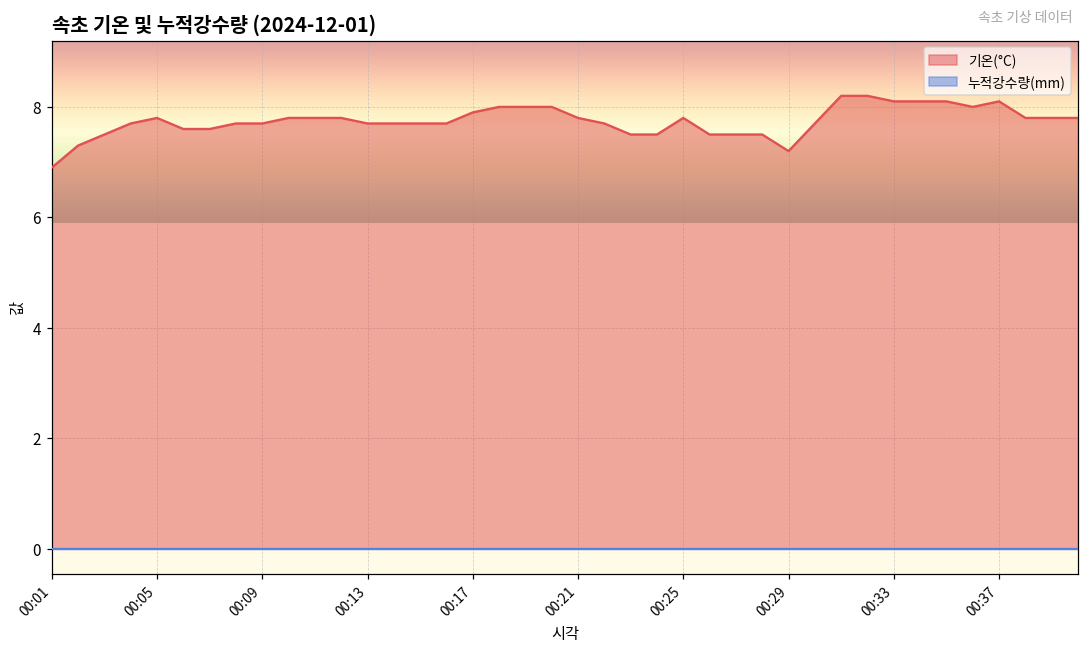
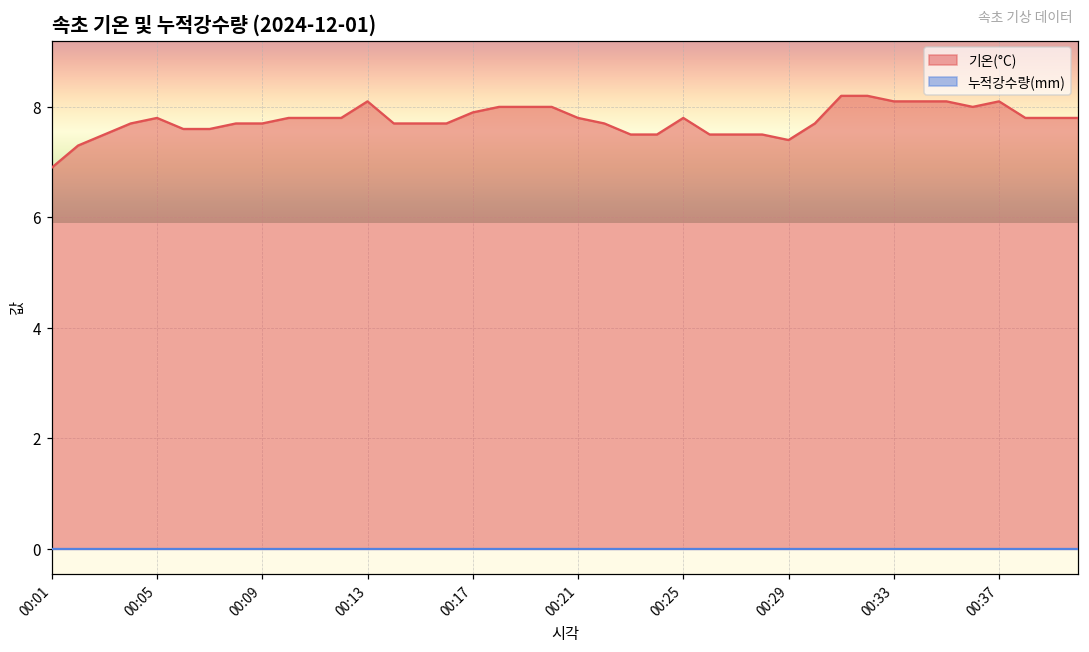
  {
    "기온(°C)": {
      "00:01": 6.9,
      "00:05": 7.8,
      "00:09": 7.7,
-     "00:13": 7.7,
+     "00:13": 8.1,
      "00:17": 7.9,
      "00:21": 7.8,
      "00:25": 7.8,
-     "00:29": 7.2,
+     "00:29": 7.4,
      "00:33": 8.1,
      "00:37": 8.1
    },
    "누적강수량(mm)": {
      "00:01": 0.0,
      "00:05": 0.0,
      "00:09": 0.0,
      "00:13": 0.0,
      "00:17": 0.0,
      "00:21": 0.0,
      "00:25": 0.0,
      "00:29": 0.0,
      "00:33": 0.0,
      "00:37": 0.0
    }
  }
